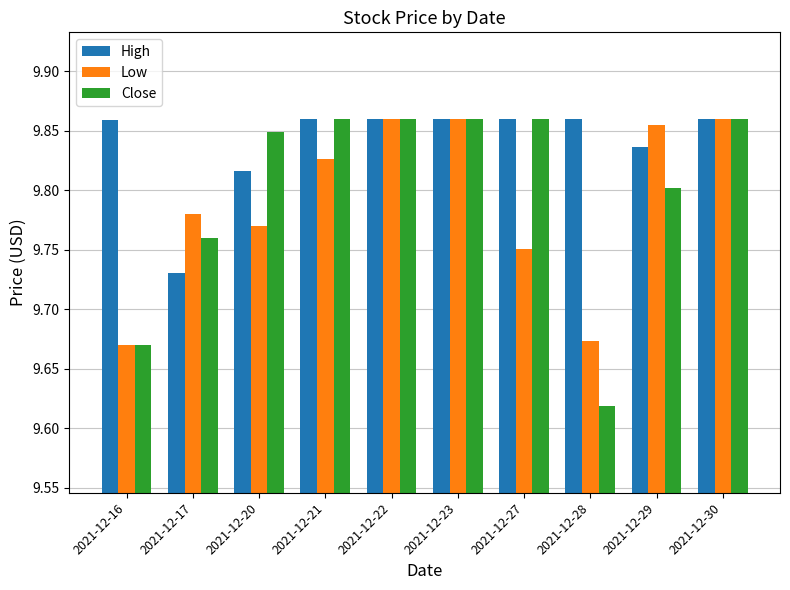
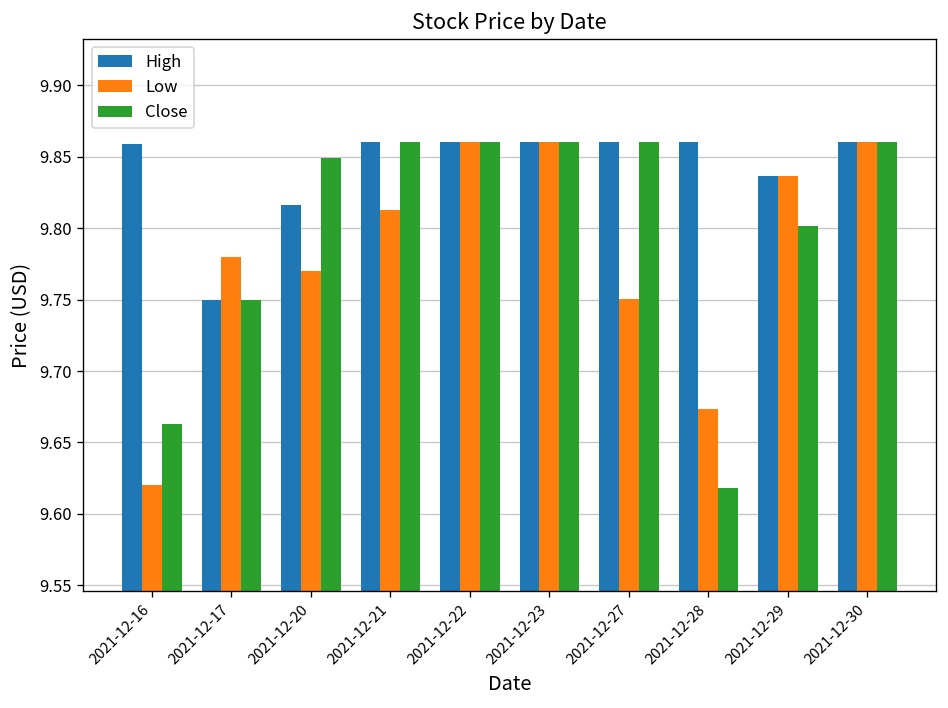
  {
    "High": {
      "2021-12-16": 9.86,
-     "2021-12-17": 9.73,
+     "2021-12-17": 9.75,
      "2021-12-20": 9.816,
      "2021-12-21": 9.86,
      "2021-12-22": 9.86,
      "2021-12-23": 9.86,
      "2021-12-27": 9.86,
      "2021-12-28": 9.86,
      "2021-12-29": 9.836,
      "2021-12-30": 9.86
    },
    "Low": {
-     "2021-12-16": 9.670,
+     "2021-12-16": 9.620,
      "2021-12-17": 9.780,
      "2021-12-20": 9.770,
-     "2021-12-21": 9.826,
+     "2021-12-21": 9.813,
      "2021-12-22": 9.860,
      "2021-12-23": 9.860,
      "2021-12-27": 9.750,
      "2021-12-28": 9.674,
-     "2021-12-29": 9.855,
+     "2021-12-29": 9.837,
      "2021-12-30": 9.860
    },
    "Close": {
-     "2021-12-16": 9.670,
-     "2021-12-17": 9.76,
+     "2021-12-16": 9.663,
+     "2021-12-17": 9.75,
      "2021-12-20": 9.849,
      "2021-12-21": 9.860,
      "2021-12-22": 9.860,
      "2021-12-23": 9.860,
      "2021-12-27": 9.860,
      "2021-12-28": 9.618,
      "2021-12-29": 9.801,
      "2021-12-30": 9.860
    }
  }
